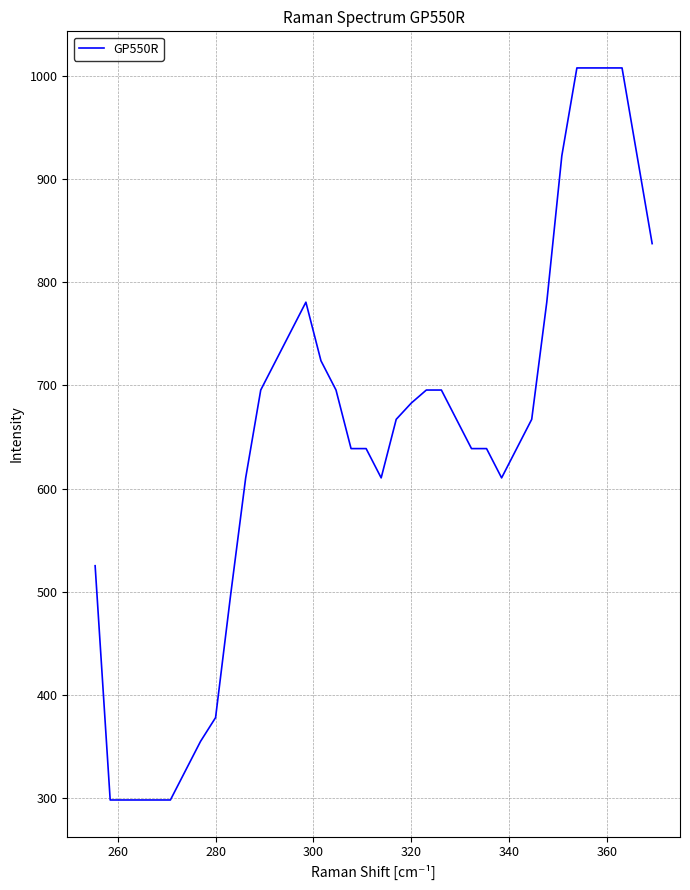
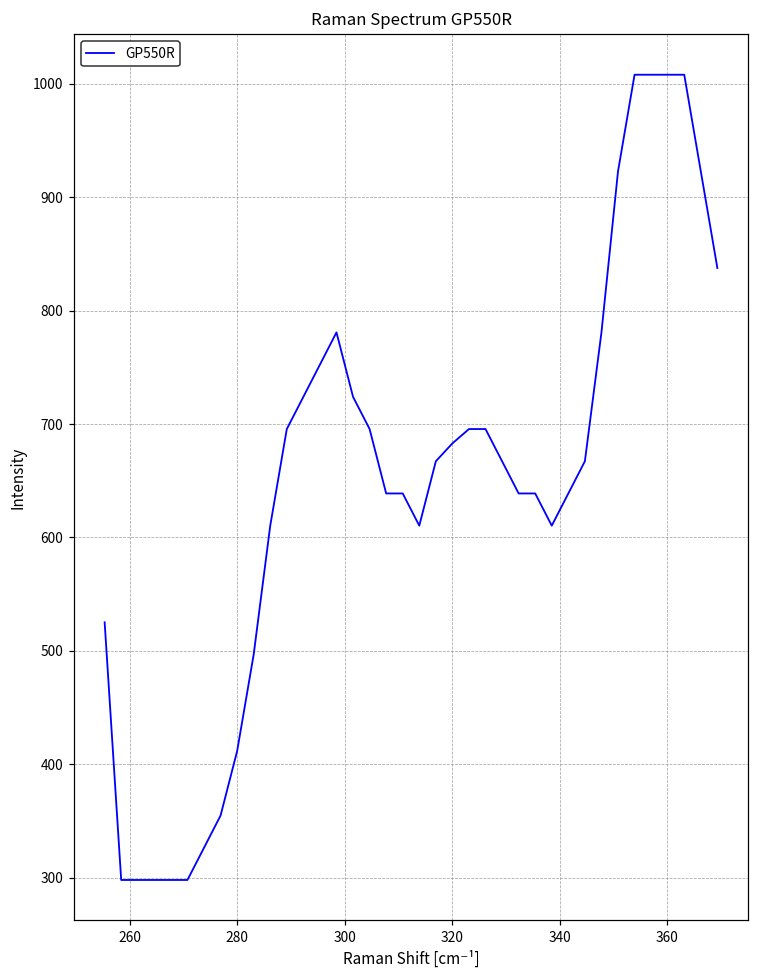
  {
-   "280": 378,
+   "280": 412,
    "320": 683,
    "360": 1008
  }
